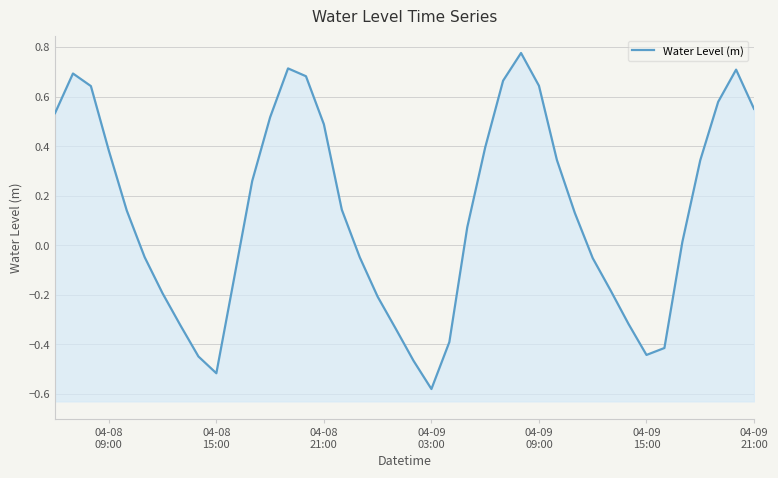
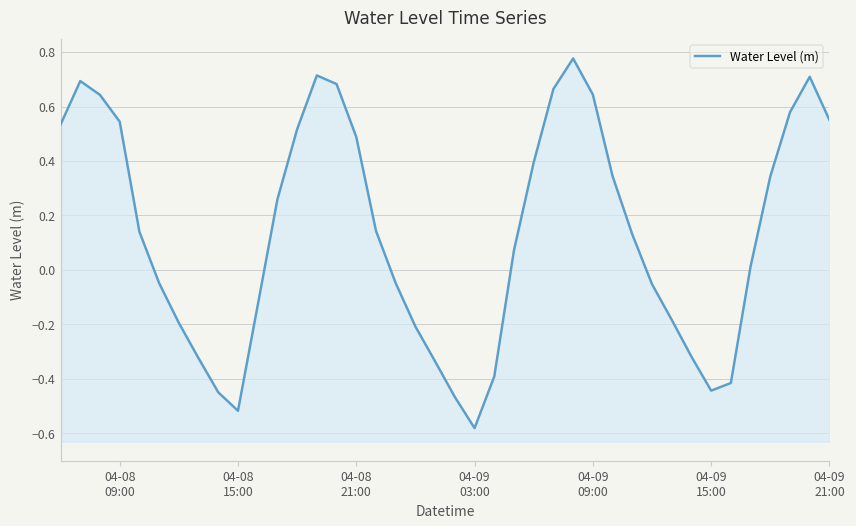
  {
-   "04-08 09:00": 0.38,
+   "04-08 09:00": 0.54,
    "04-08 15:00": -0.52,
    "04-08 21:00": 0.49,
    "04-09 03:00": -0.58,
    "04-09 09:00": 0.64,
    "04-09 15:00": -0.44,
    "04-09 21:00": 0.55
  }
